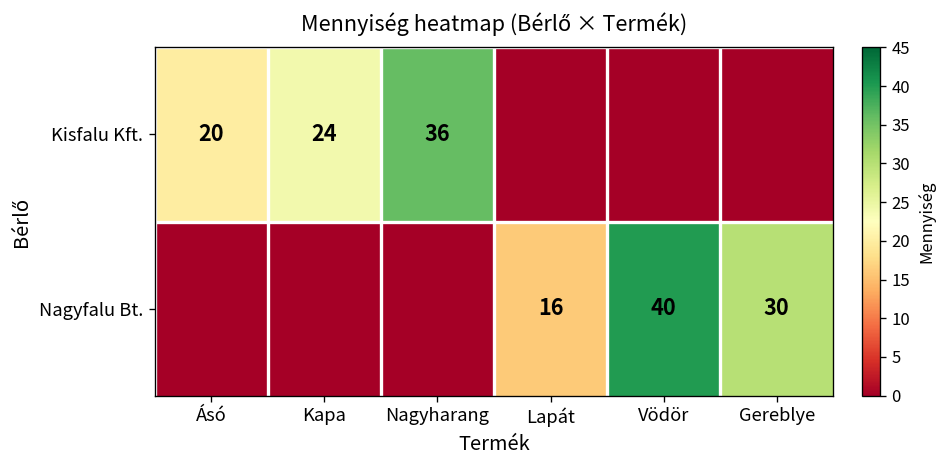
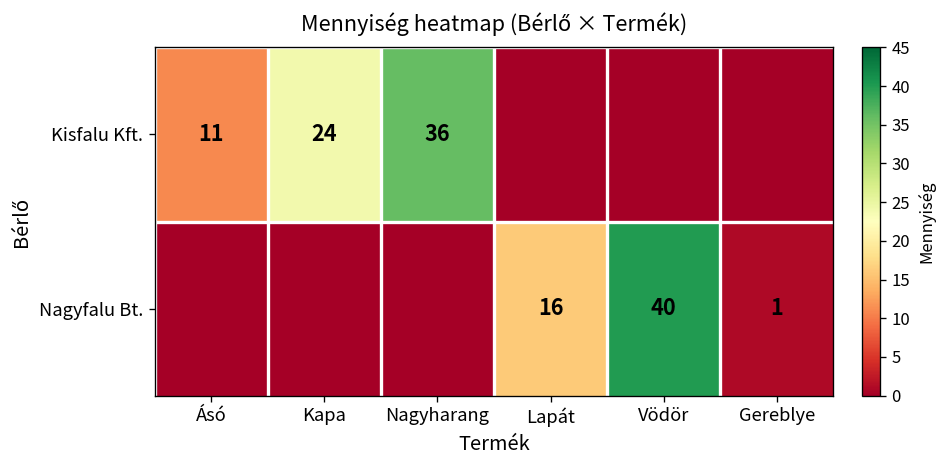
  {
    "Kisfalu Kft.": {
-     "Ásó": 20,
+     "Ásó": 11,
      "Kapa": 24,
      "Nagyharang": 36
    },
    "Nagyfalu Bt.": {
      "Lapát": 16,
      "Vödör": 40,
-     "Gereblye": 30
+     "Gereblye": 1
    }
  }
